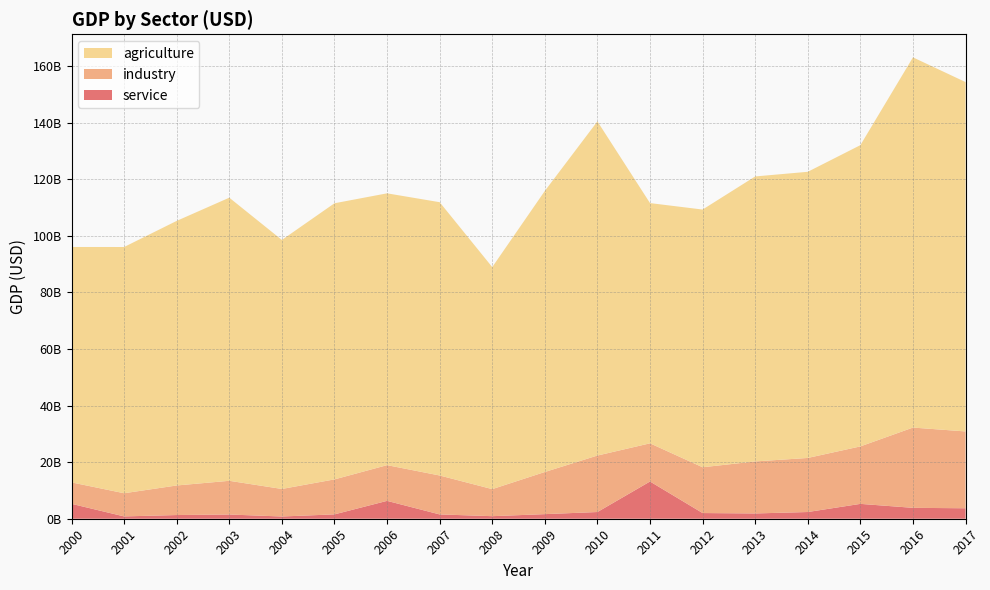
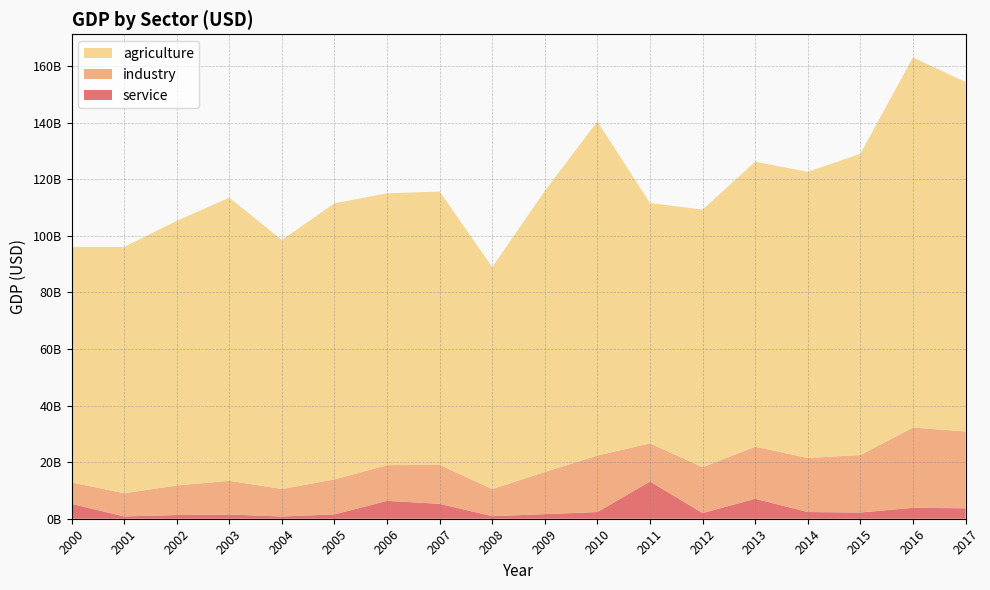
  {
    "service": {
      "2000": 5000000000,
      "2002": 1000000000,
      "2003": 1000000000,
      "2005": 2000000000,
      "2006": 6000000000,
-     "2007": 2000000000,
+     "2007": 5000000000,
      "2008": 1000000000,
      "2009": 2000000000,
      "2010": 2000000000,
      "2011": 13000000000,
      "2012": 2000000000,
-     "2013": 2000000000,
+     "2013": 7000000000,
      "2014": 2000000000,
-     "2015": 5000000000,
+     "2015": 2000000000,
      "2016": 4000000000,
      "2017": 4000000000
    }
  }
